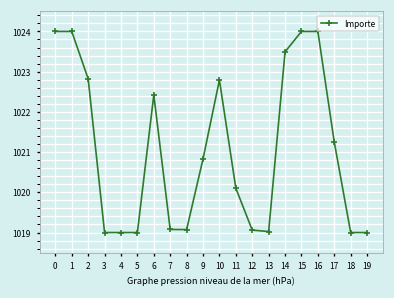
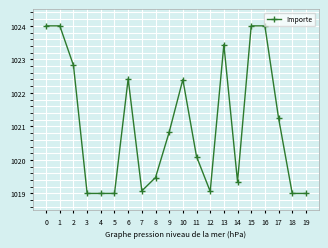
  {
    "0": 1024.0,
    "1": 1024.0,
    "2": 1022.8,
    "3": 1019.0,
    "4": 1019.0,
    "5": 1019.0,
    "6": 1022.4,
    "7": 1019.1,
-   "8": 1019.1,
+   "8": 1019.5,
    "9": 1020.8,
-   "10": 1022.8,
+   "10": 1022.4,
    "11": 1020.1,
    "12": 1019.1,
-   "13": 1019.0,
-   "14": 1023.5,
+   "13": 1023.4,
+   "14": 1019.4,
    "15": 1024.0,
    "17": 1021.3,
    "18": 1019.0,
    "19": 1019.0
  }
